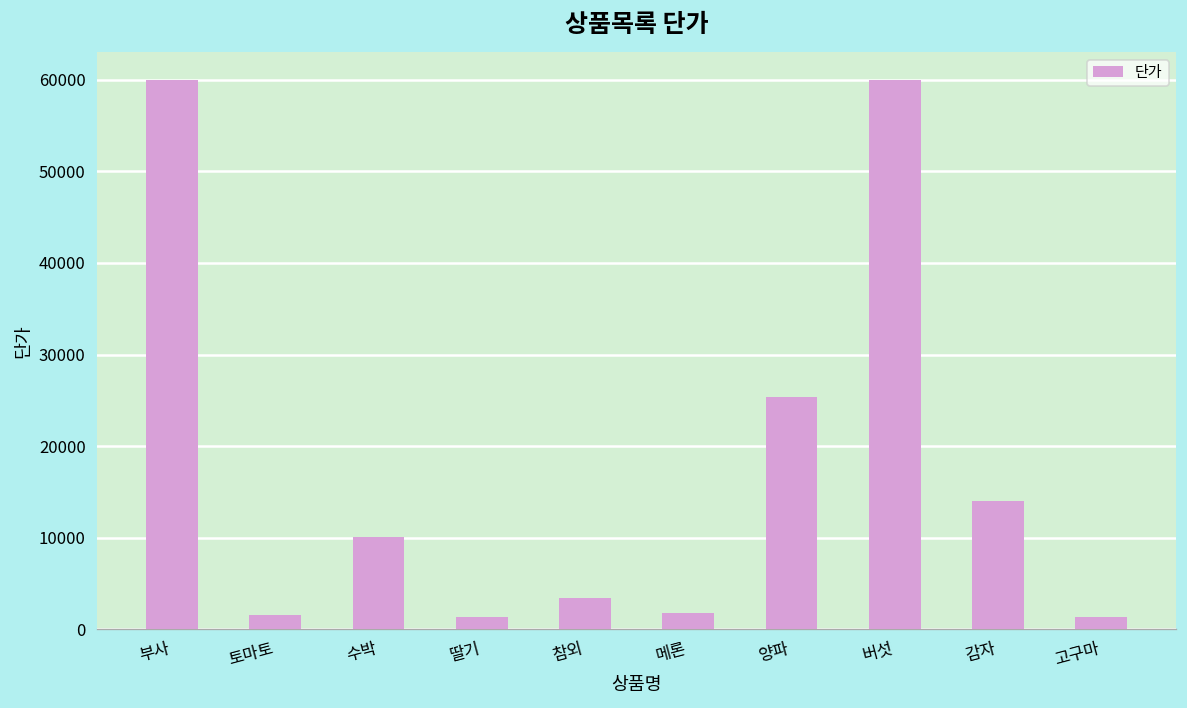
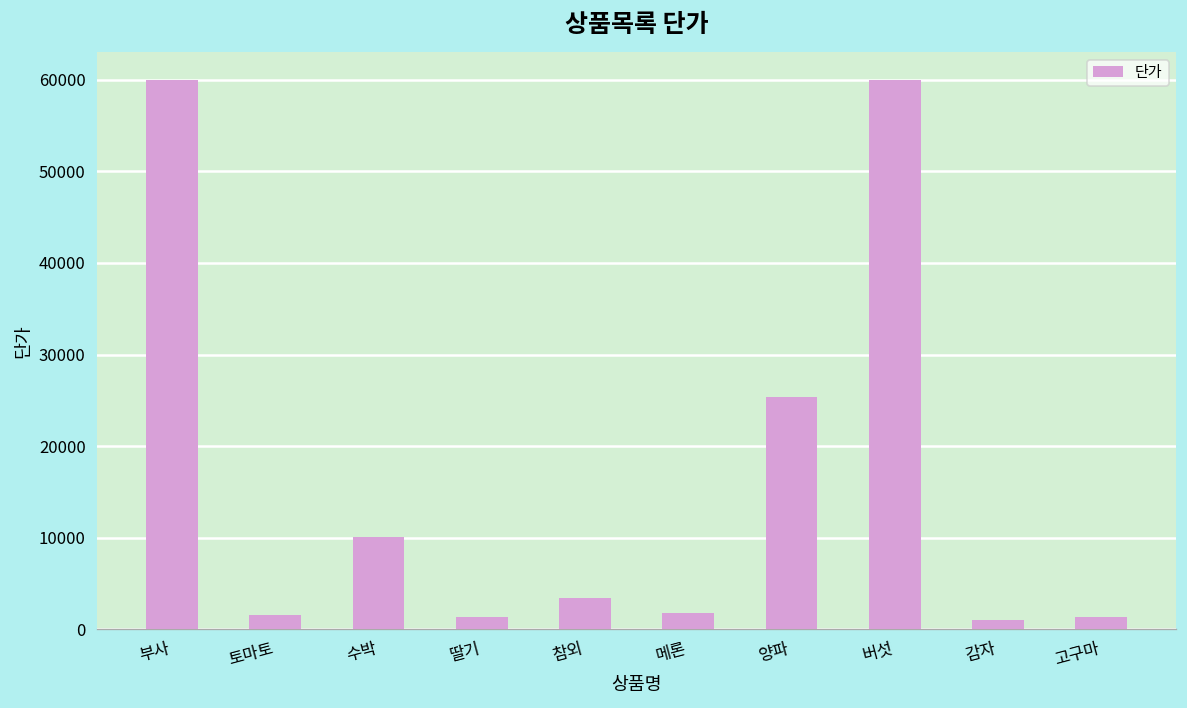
  {
    "부사": 60000,
    "토마토": 2000,
    "수박": 10000,
    "딸기": 1000,
    "참외": 3000,
    "메론": 2000,
    "양파": 25000,
    "버섯": 60000,
-   "감자": 14000,
+   "감자": 1000,
    "고구마": 1000
  }
